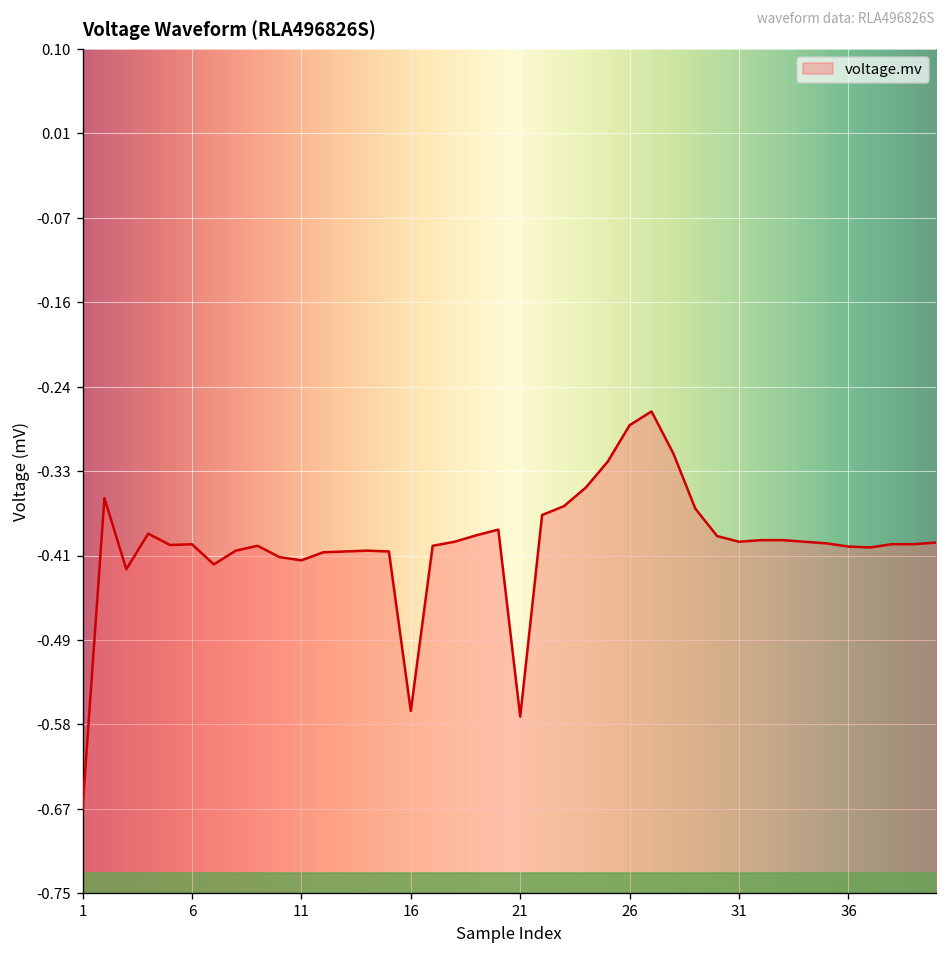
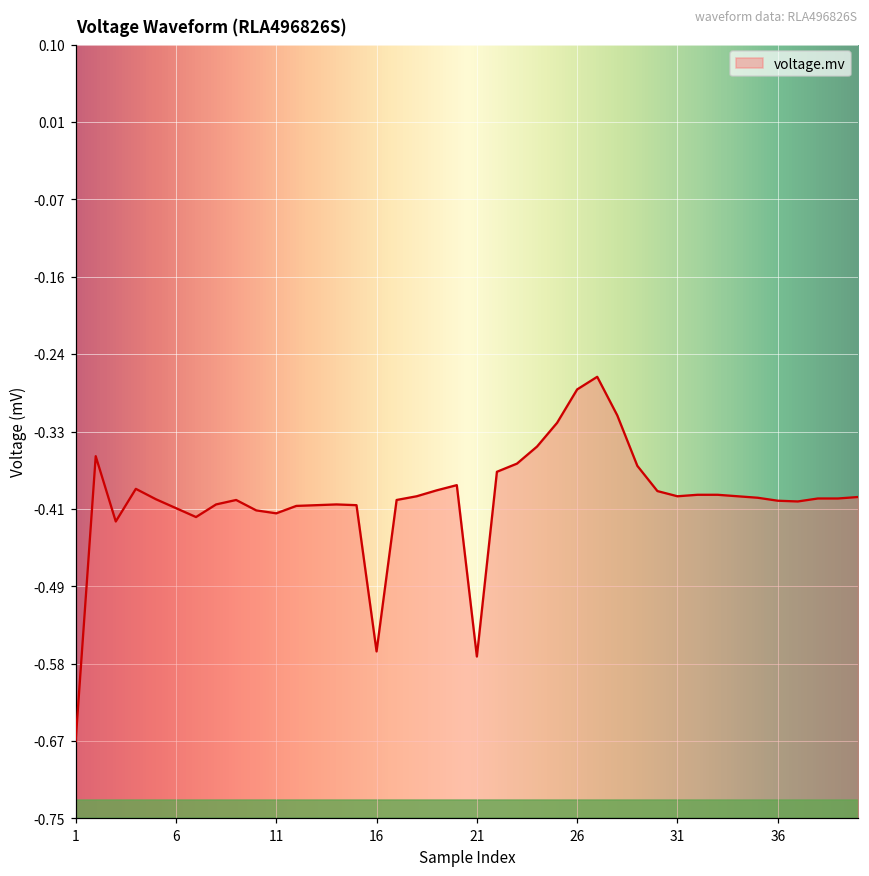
  {
    "1": -0.67,
-   "6": -0.40,
+   "6": -0.41,
    "11": -0.41,
    "16": -0.57,
    "21": -0.57,
    "26": -0.28,
    "31": -0.40,
    "36": -0.40
  }
